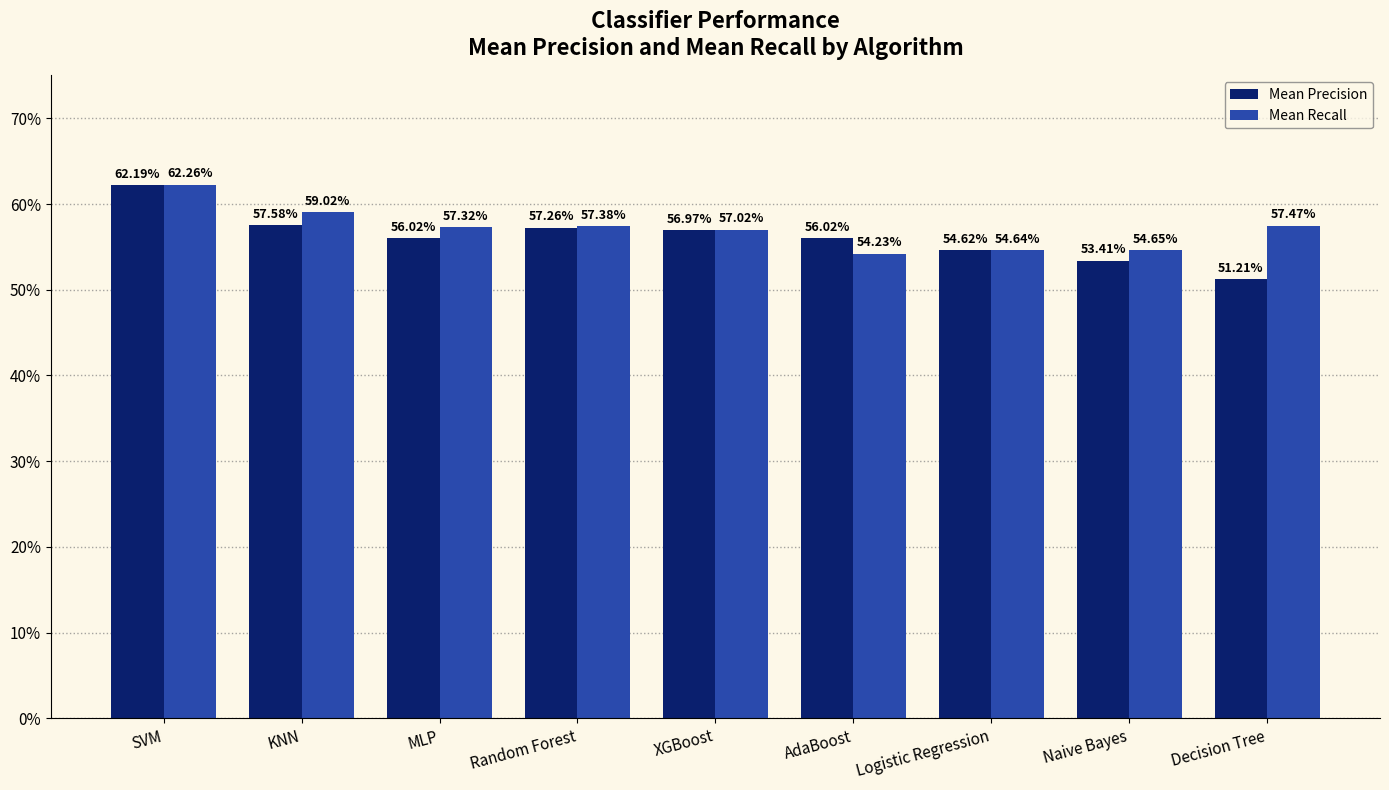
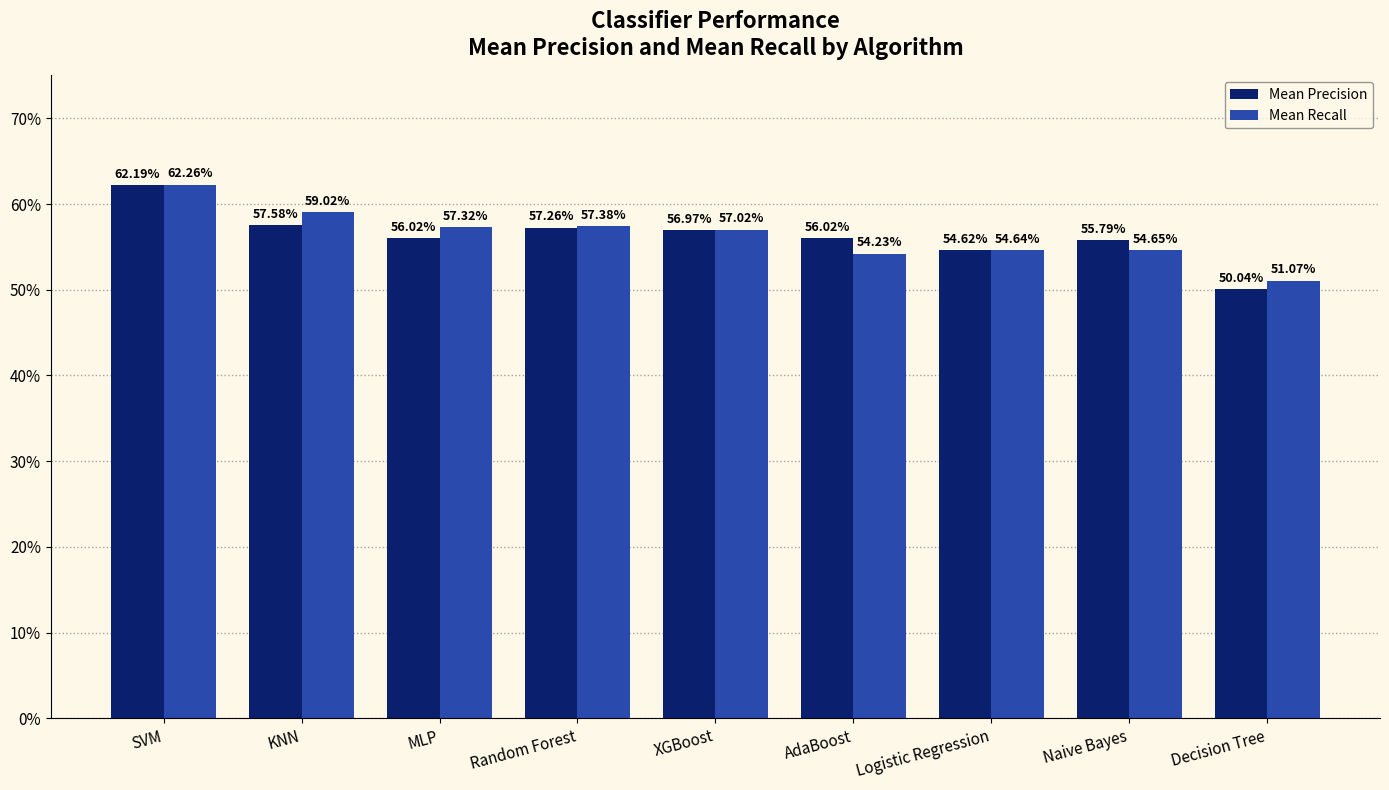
  {
    "Mean Precision": {
      "SVM": "62.19%",
      "KNN": "57.58%",
      "MLP": "56.02%",
      "Random Forest": "57.26%",
      "XGBoost": "56.97%",
      "AdaBoost": "56.02%",
      "Logistic Regression": "54.62%",
-     "Naive Bayes": "53.41%",
-     "Decision Tree": "51.21%"
+     "Naive Bayes": "55.79%",
+     "Decision Tree": "50.04%"
    },
    "Mean Recall": {
      "SVM": "62.26%",
      "KNN": "59.02%",
      "MLP": "57.32%",
      "Random Forest": "57.38%",
      "XGBoost": "57.02%",
      "AdaBoost": "54.23%",
      "Logistic Regression": "54.64%",
      "Naive Bayes": "54.65%",
-     "Decision Tree": "57.47%"
+     "Decision Tree": "51.07%"
    }
  }
